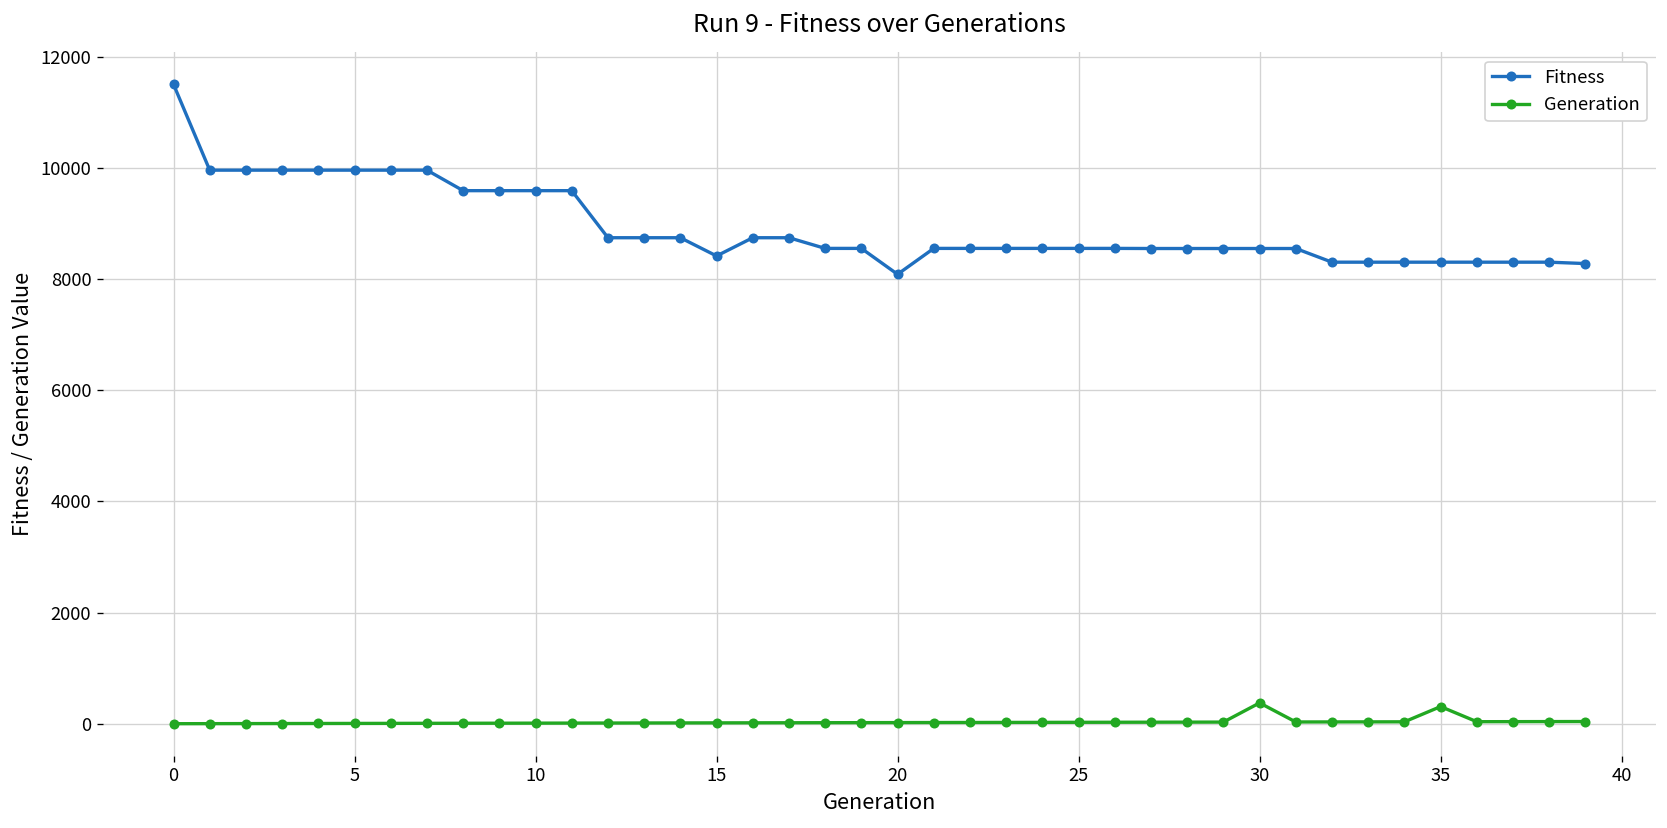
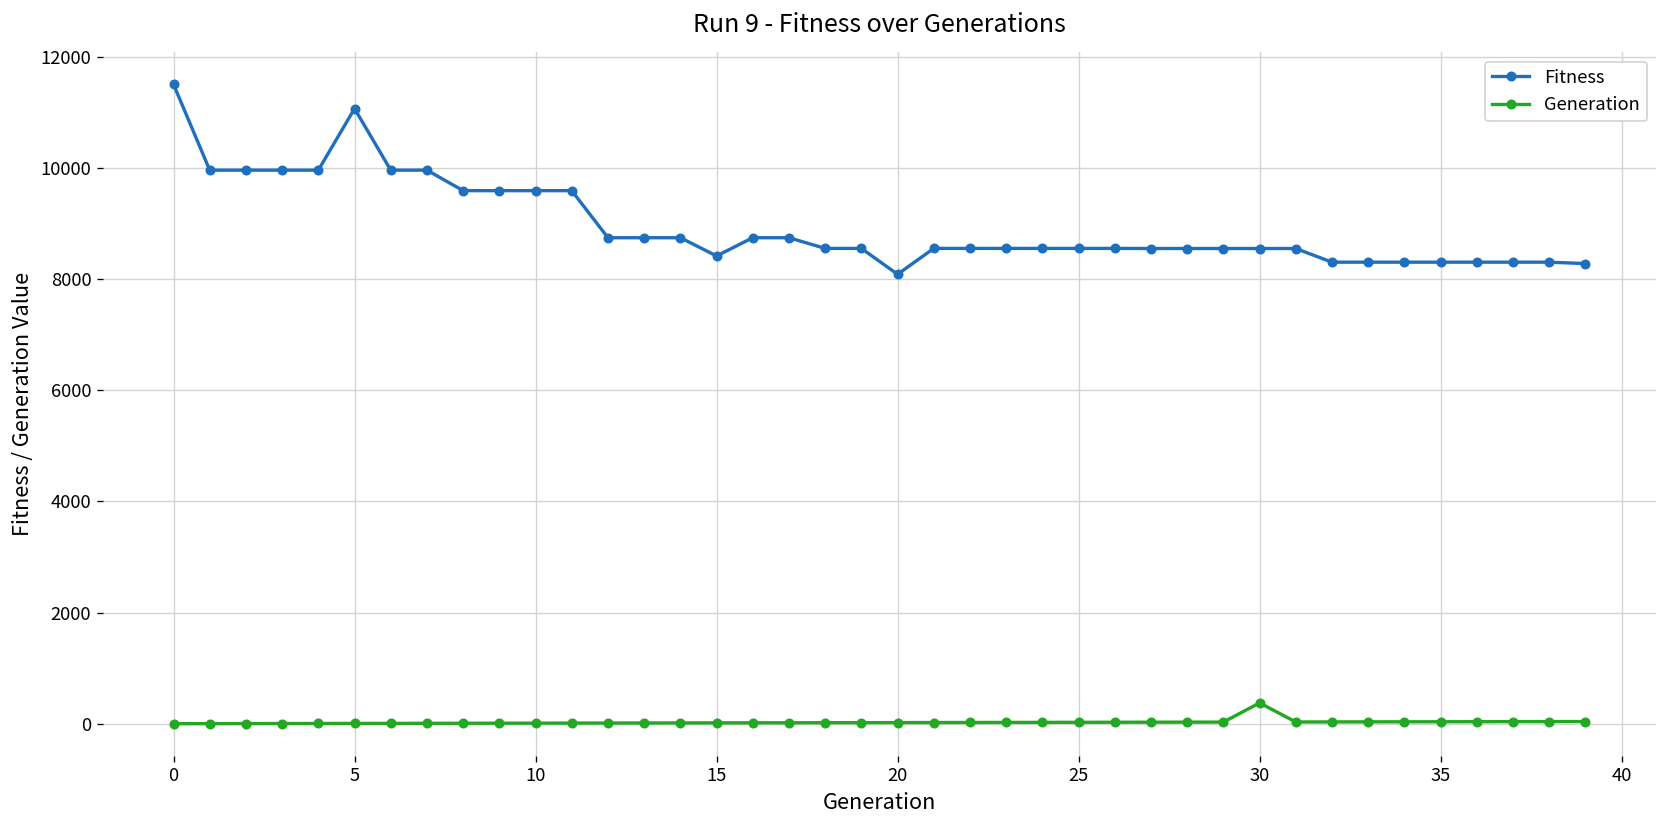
  {
    "Fitness": {
      "0": 11500,
-     "5": 10000,
+     "5": 11100,
      "10": 9600,
      "15": 8400,
      "20": 8100,
      "25": 8600,
      "30": 8600,
      "35": 8300
    },
    "Generation": {
      "0": 0,
      "5": 0,
      "10": 0,
      "15": 0,
      "20": 0,
      "25": 0,
      "30": 400,
-     "35": 300
+     "35": 0
    }
  }
